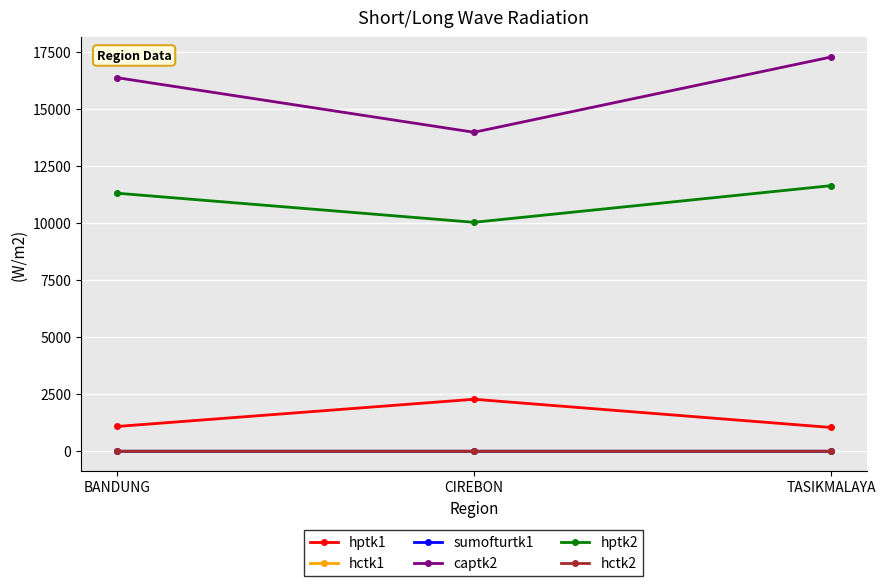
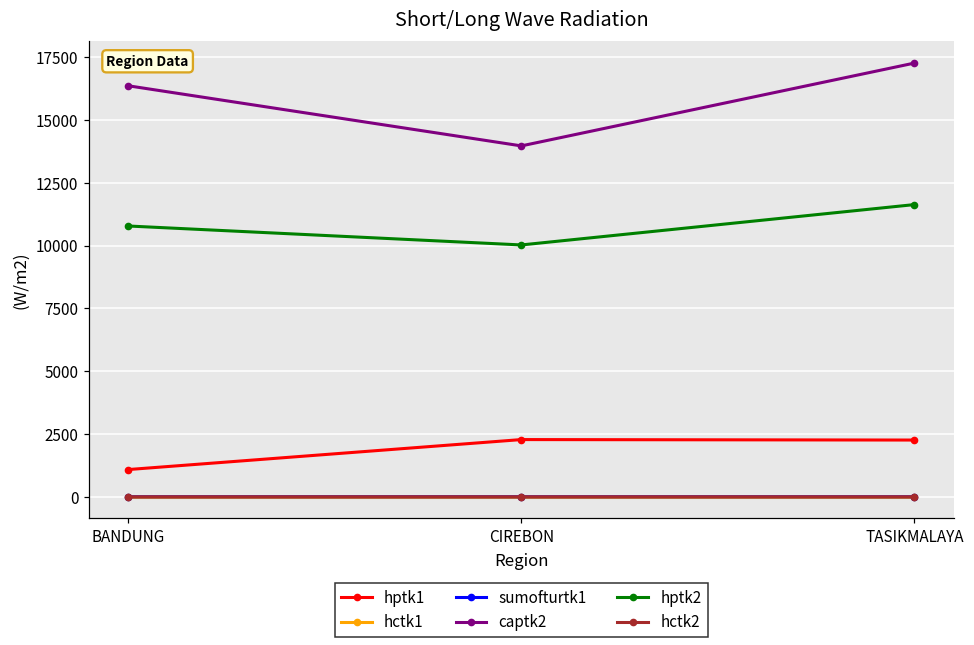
  {
    "hptk1": {
      "BANDUNG": 1100,
      "CIREBON": 2300,
-     "TASIKMALAYA": 1000
+     "TASIKMALAYA": 2300
    },
    "hctk2": {
      "BANDUNG": 0,
      "CIREBON": 0,
      "TASIKMALAYA": 0
    },
    "captk2": {
      "BANDUNG": 16400,
      "CIREBON": 14000,
      "TASIKMALAYA": 17300
    },
    "hptk2": {
-     "BANDUNG": 11300,
+     "BANDUNG": 10800,
      "CIREBON": 10000,
      "TASIKMALAYA": 11600
    }
  }
